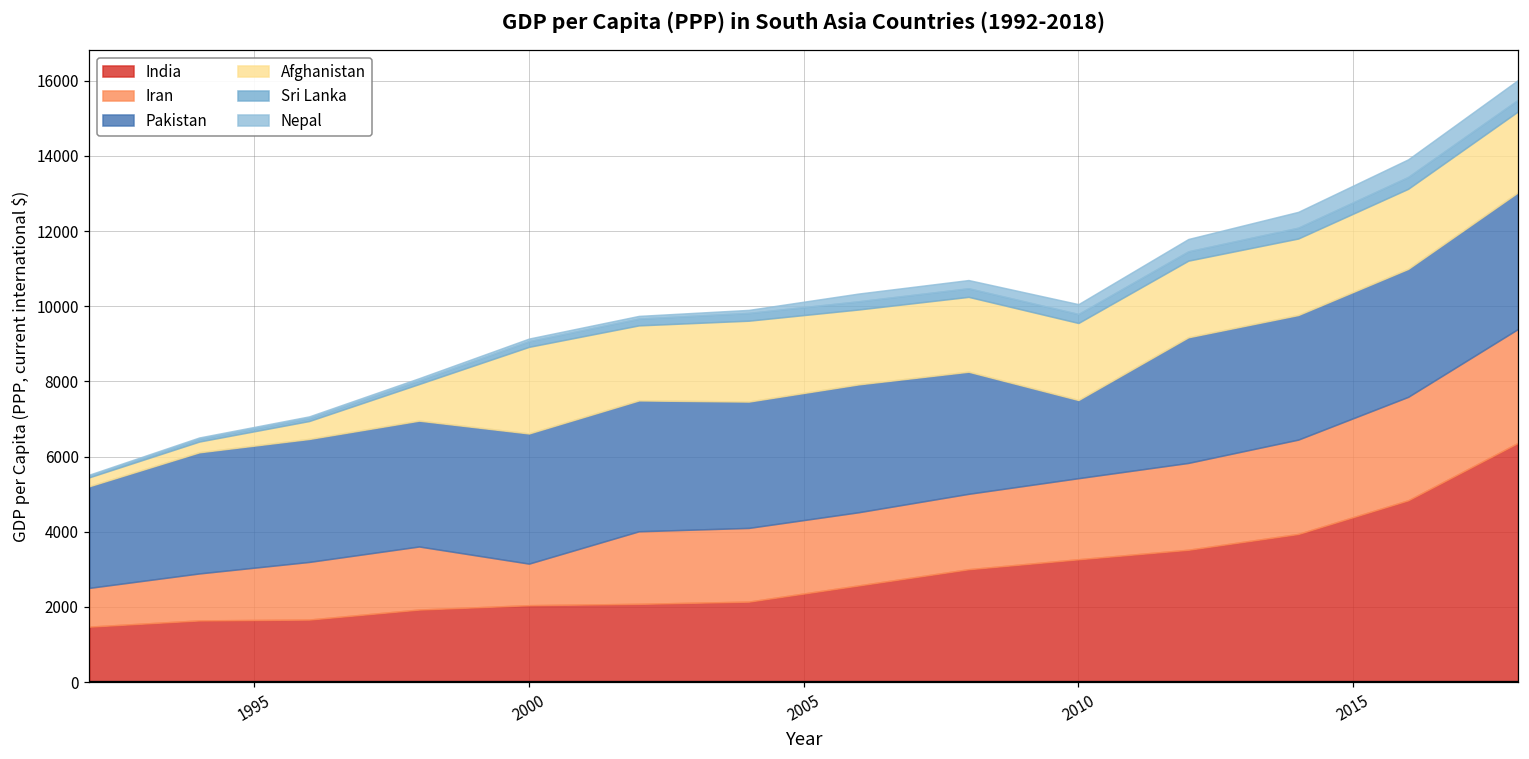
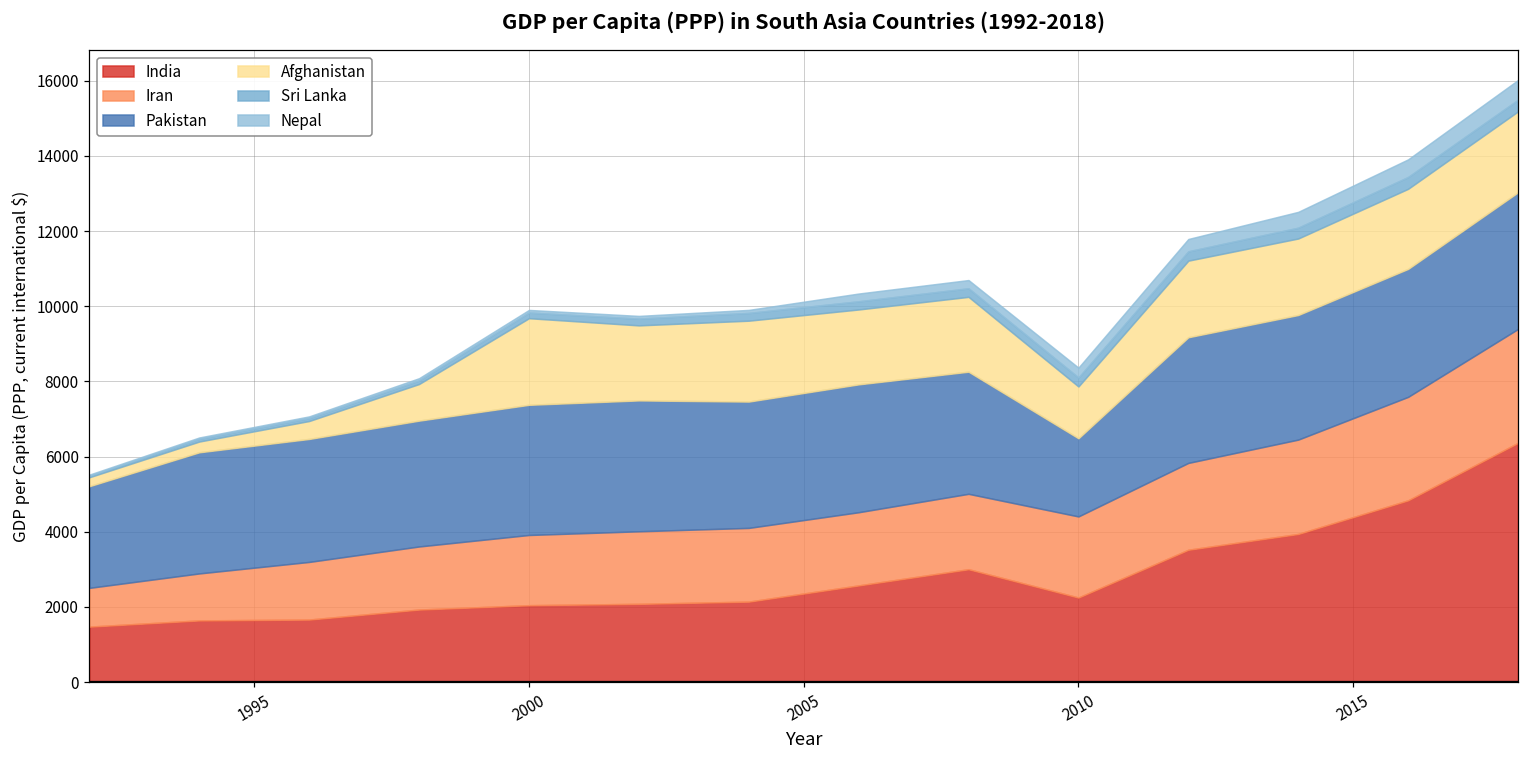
  {
    "India": {
      "2000": 2000,
-     "2010": 3300
+     "2010": 2300
    },
    "Iran": {
-     "2000": 1100,
+     "2000": 1900,
      "2010": 2200
    },
    "Pakistan": {
      "2000": 3500,
      "2010": 2100
    },
    "Afghanistan": {
      "2000": 2300,
-     "2010": 2000
+     "2010": 1400
    }
  }
